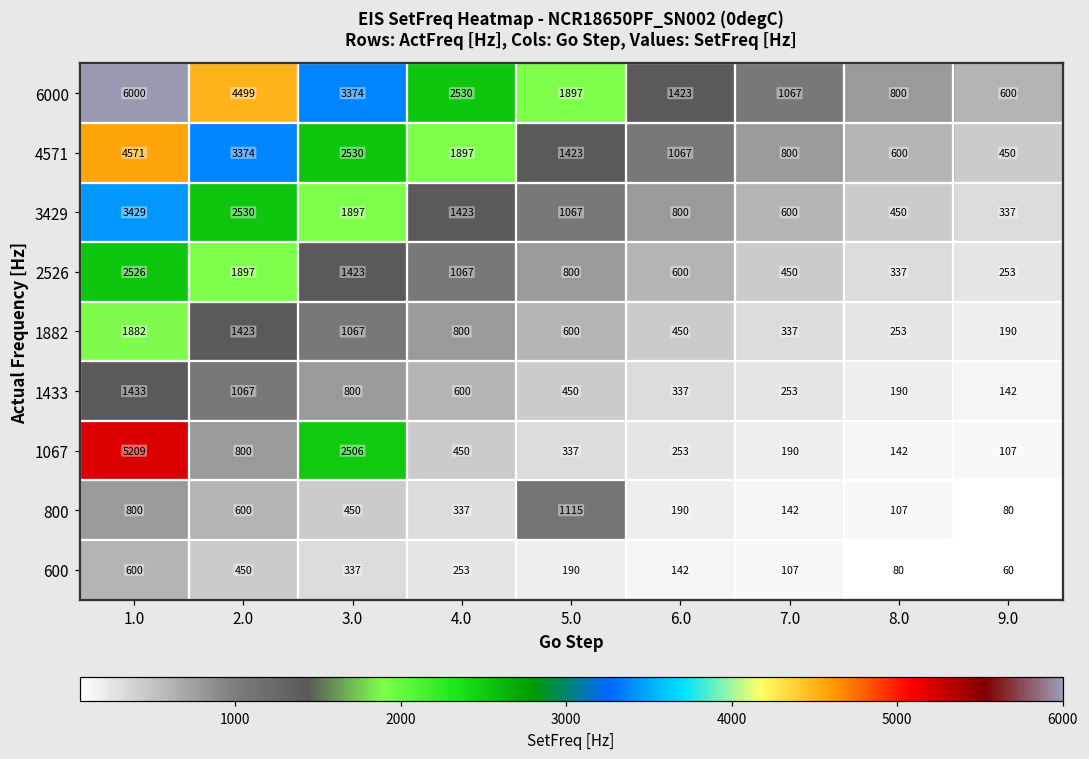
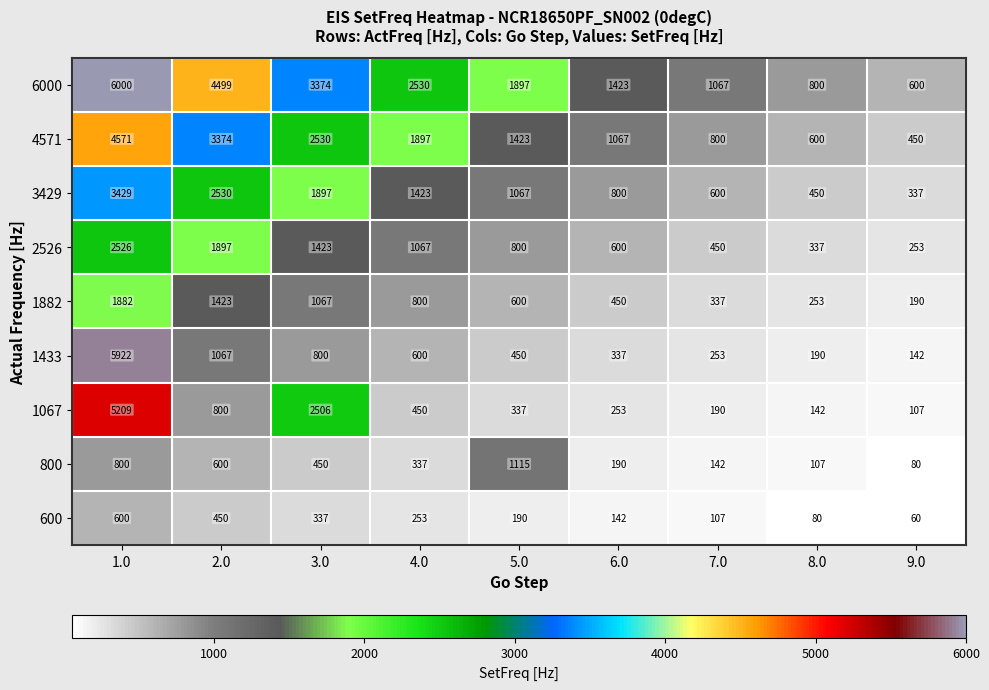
  {
    "1433": {
-     "1.0": 1433
+     "1.0": 5922
    }
  }
